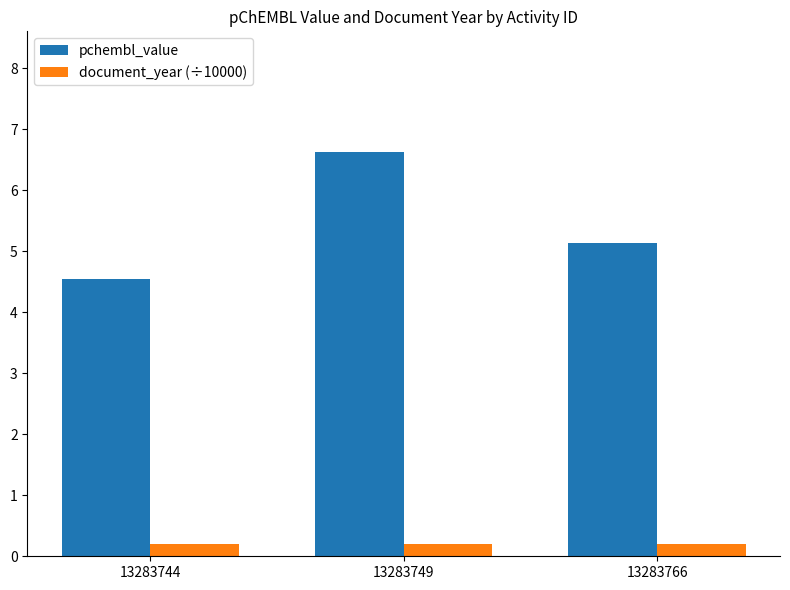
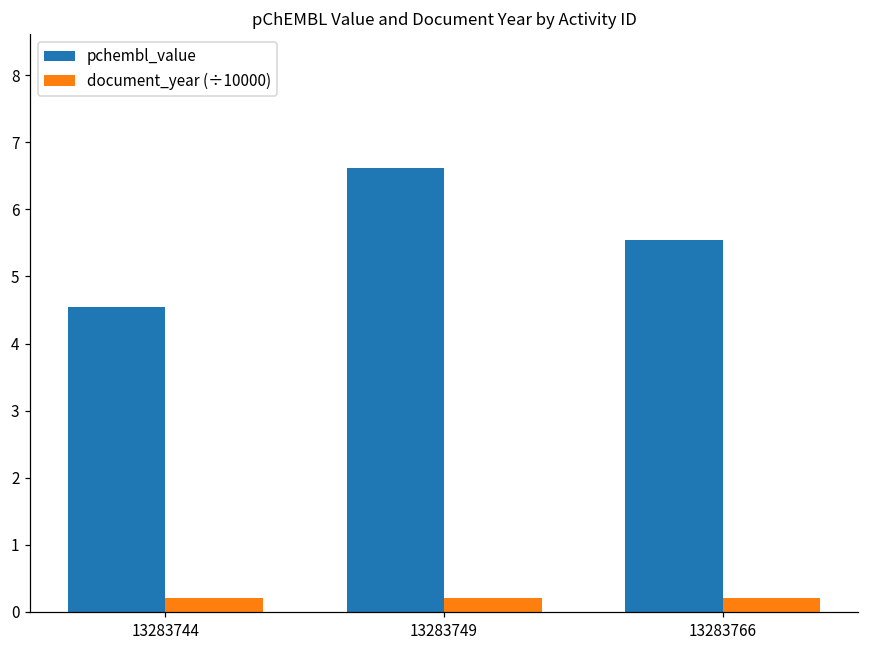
  {
    "pchembl_value": {
      "13283744": 4.5,
      "13283749": 6.6,
-     "13283766": 5.1
+     "13283766": 5.6
    },
    "document_year (÷10000)": {
      "13283744": 0.2,
      "13283749": 0.2,
      "13283766": 0.2
    }
  }
